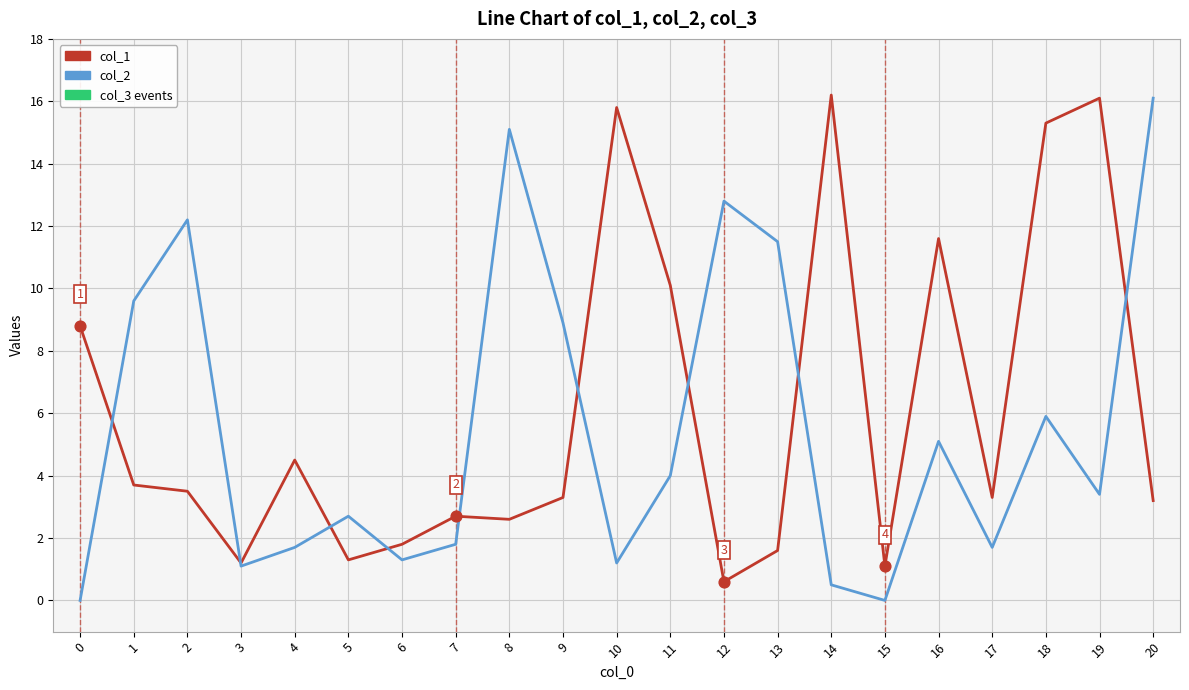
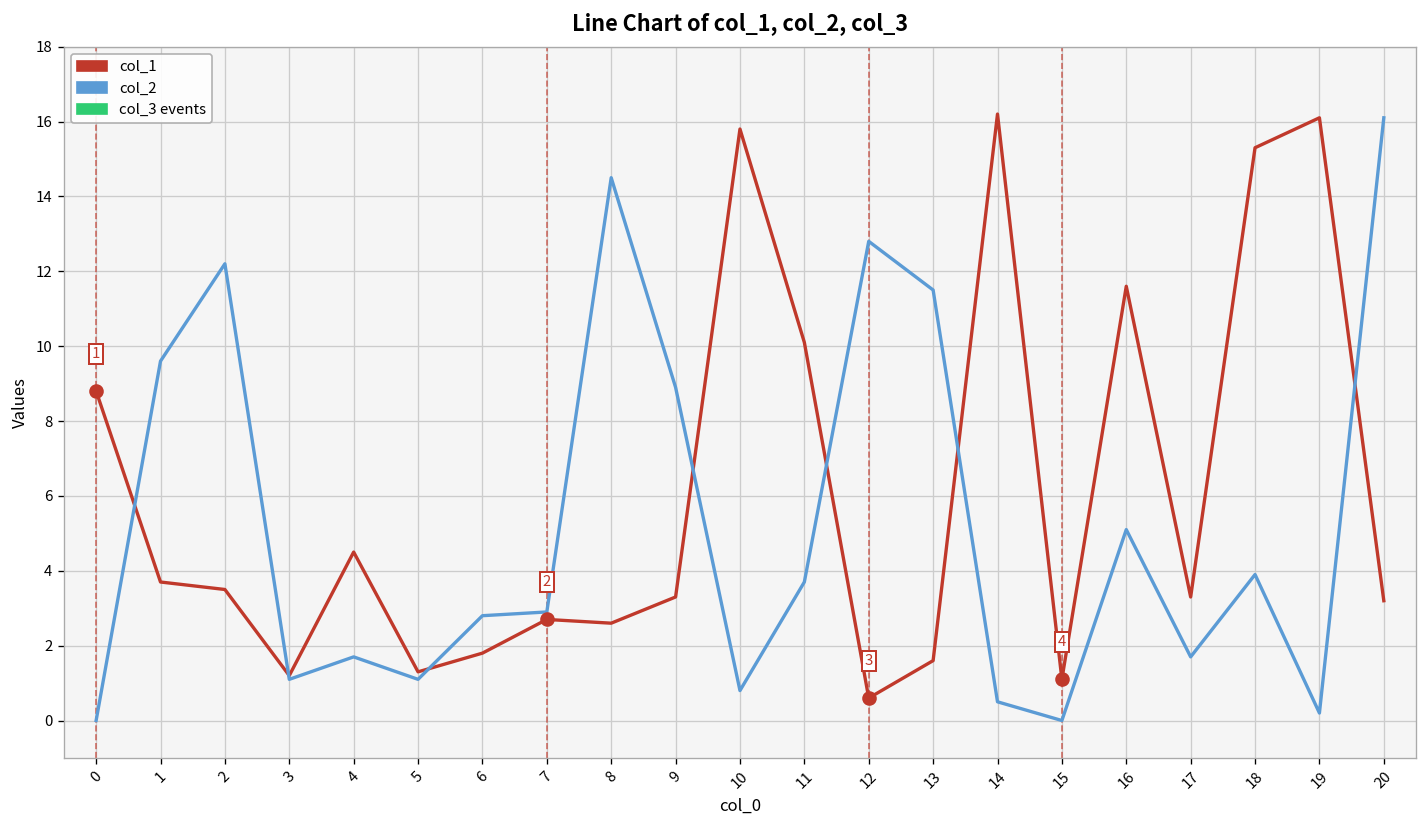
  {
    "col_2": {
      "0": 0.0,
      "1": 9.6,
      "2": 12.2,
      "3": 1.1,
      "4": 1.7,
-     "5": 2.7,
-     "6": 1.3,
-     "7": 1.8,
-     "8": 15.1,
+     "5": 1.1,
+     "6": 2.8,
+     "7": 2.9,
+     "8": 14.5,
      "9": 8.9,
-     "10": 1.2,
-     "11": 4.0,
+     "10": 0.8,
+     "11": 3.7,
      "12": 12.8,
      "13": 11.5,
      "14": 0.5,
      "15": 0.0,
      "16": 5.1,
      "17": 1.7,
-     "18": 5.9,
-     "19": 3.4,
+     "18": 3.9,
+     "19": 0.2,
      "20": 16.1
    }
  }
